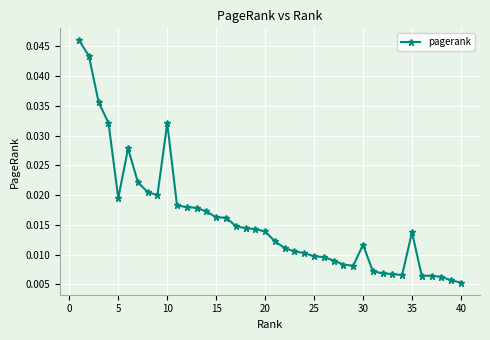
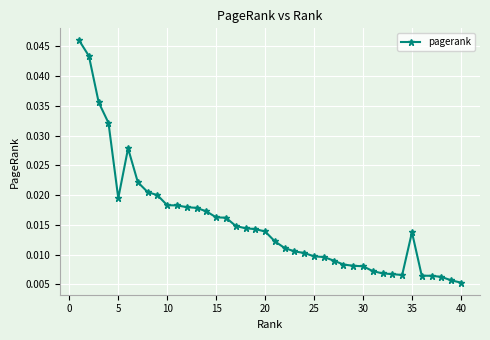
  {
    "5": 0.019,
-   "10": 0.032,
+   "10": 0.018,
    "15": 0.016,
    "20": 0.014,
    "25": 0.010,
-   "30": 0.012,
+   "30": 0.008,
    "35": 0.014,
    "40": 0.005
  }
